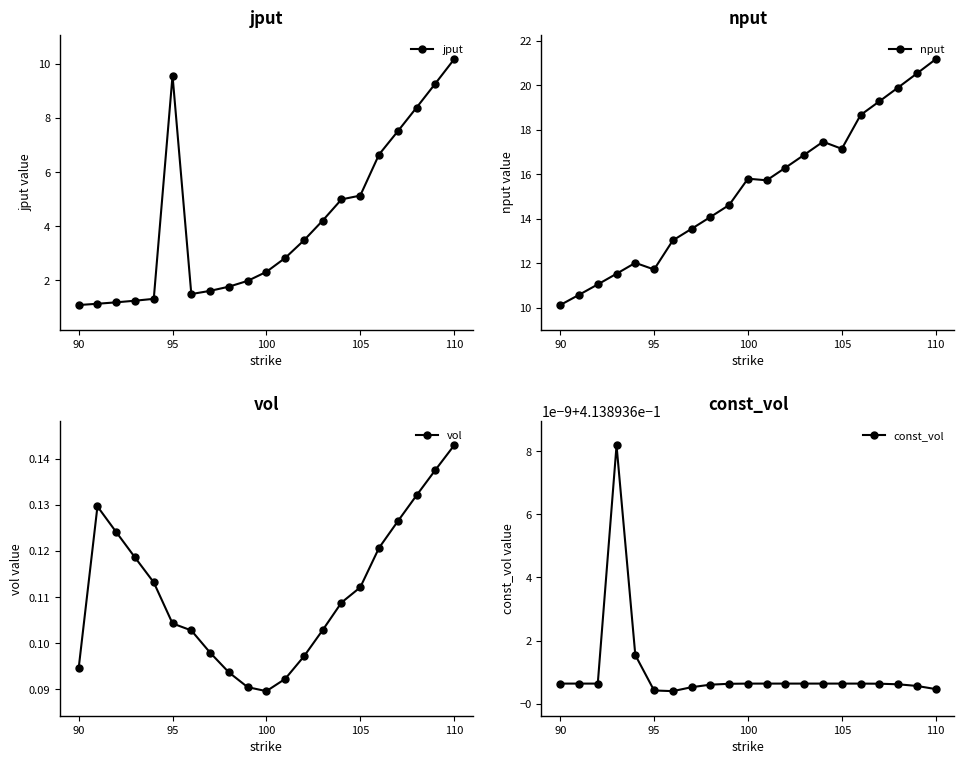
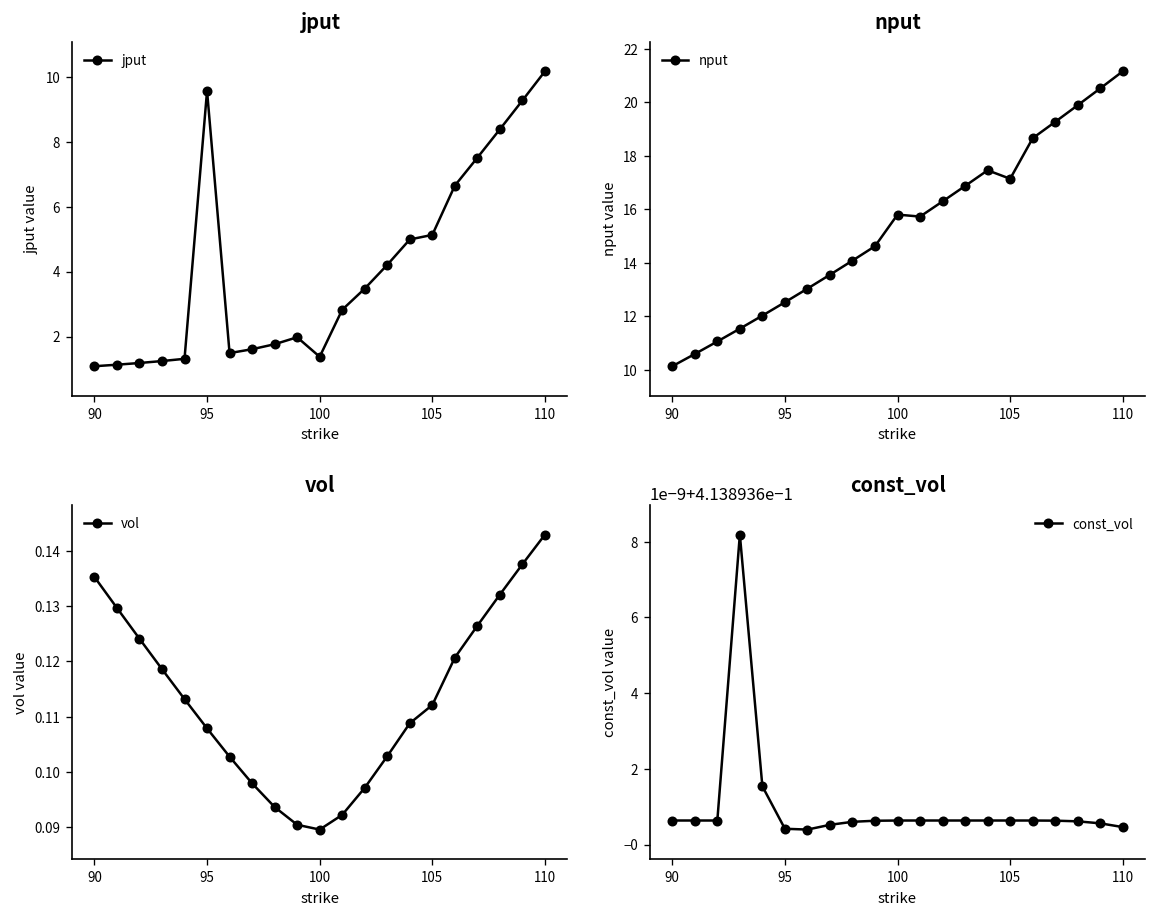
  {
    "jput": {
      "90": 1.1,
      "95": 9.6,
-     "100": 2.3,
+     "100": 1.4,
      "105": 5.1,
      "110": 10.2
    },
    "nput": {
      "90": 10.1,
-     "95": 11.7,
+     "95": 12.5,
      "100": 15.8,
      "105": 17.1,
      "110": 21.2
    },
    "vol": {
-     "90": 0.095,
-     "95": 0.104,
+     "90": 0.135,
+     "95": 0.108,
      "100": 0.090,
      "105": 0.112,
      "110": 0.143
    },
    "const_vol": {
      "90": 0.4138936006,
      "95": 0.4138936004,
      "100": 0.4138936006,
      "105": 0.4138936006,
      "110": 0.4138936005
    }
  }
